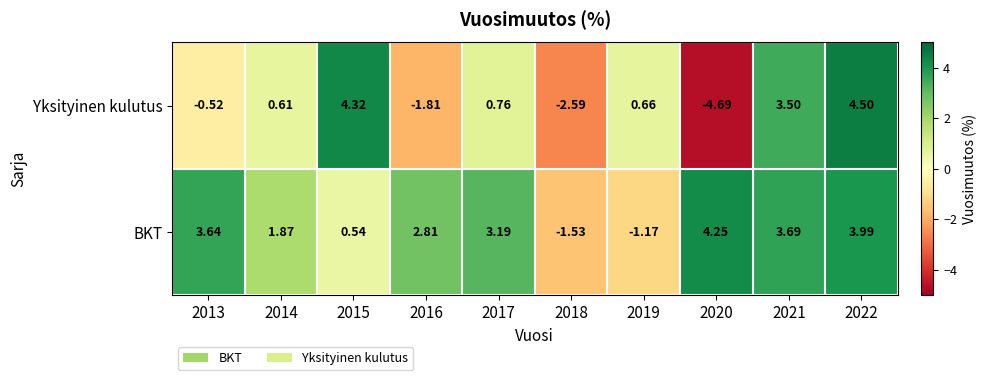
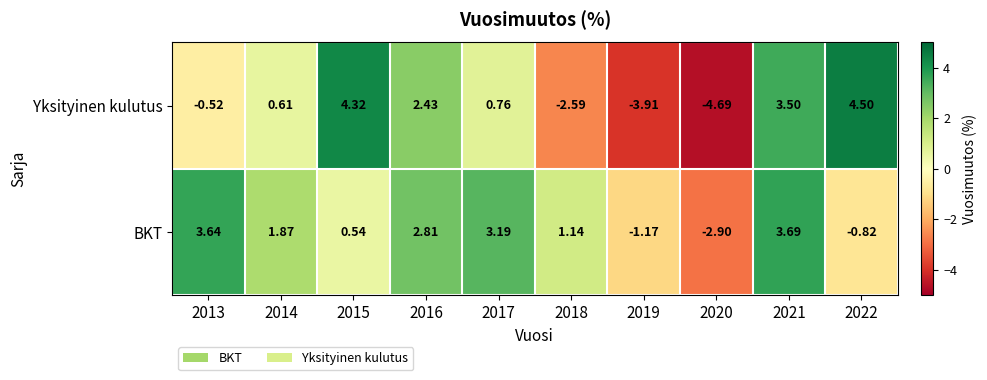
  {
    "Yksityinen kulutus": {
      "2013": -0.52,
      "2014": 0.61,
      "2015": 4.32,
-     "2016": -1.81,
+     "2016": 2.43,
      "2017": 0.76,
      "2018": -2.59,
-     "2019": 0.66,
+     "2019": -3.91,
      "2020": -4.69,
      "2021": 3.50,
      "2022": 4.50
    },
    "BKT": {
      "2013": 3.64,
      "2014": 1.87,
      "2015": 0.54,
      "2016": 2.81,
      "2017": 3.19,
-     "2018": -1.53,
+     "2018": 1.14,
      "2019": -1.17,
-     "2020": 4.25,
+     "2020": -2.90,
      "2021": 3.69,
-     "2022": 3.99
+     "2022": -0.82
    }
  }
